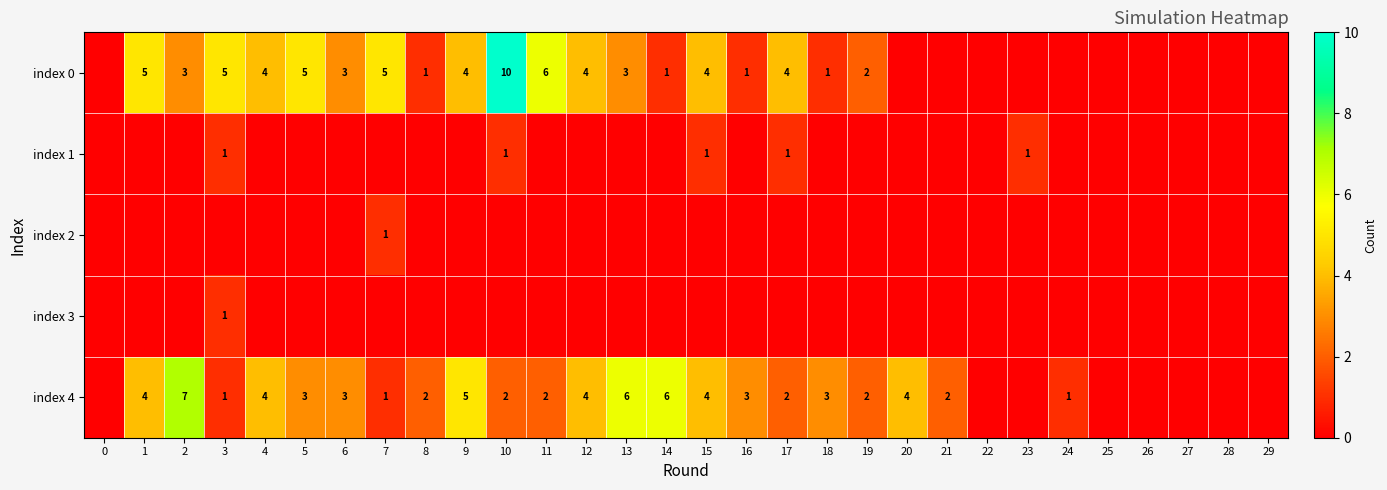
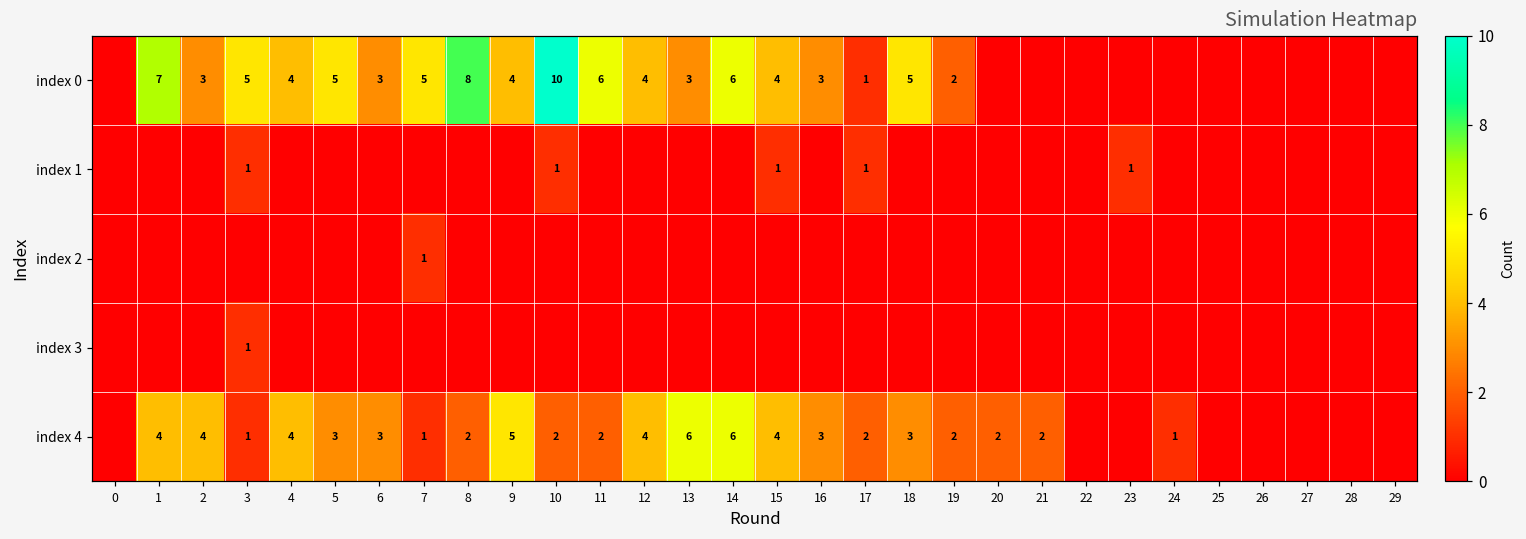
  {
    "index 0": {
-     "1": 5,
+     "1": 7,
      "2": 3,
      "3": 5,
      "4": 4,
      "5": 5,
      "6": 3,
      "7": 5,
-     "8": 1,
+     "8": 8,
      "9": 4,
      "10": 10,
      "11": 6,
      "12": 4,
      "13": 3,
-     "14": 1,
+     "14": 6,
      "15": 4,
-     "16": 1,
-     "17": 4,
-     "18": 1,
+     "16": 3,
+     "17": 1,
+     "18": 5,
      "19": 2
    },
    "index 1": {
      "3": 1,
      "10": 1,
      "15": 1,
      "17": 1,
      "23": 1
    },
    "index 2": {
      "7": 1
    },
    "index 3": {
      "3": 1
    },
    "index 4": {
      "1": 4,
-     "2": 7,
+     "2": 4,
      "3": 1,
      "4": 4,
      "5": 3,
      "6": 3,
      "7": 1,
      "8": 2,
      "9": 5,
      "10": 2,
      "11": 2,
      "12": 4,
      "13": 6,
      "14": 6,
      "15": 4,
      "16": 3,
      "17": 2,
      "18": 3,
      "19": 2,
-     "20": 4,
+     "20": 2,
      "21": 2,
      "24": 1
    }
  }
